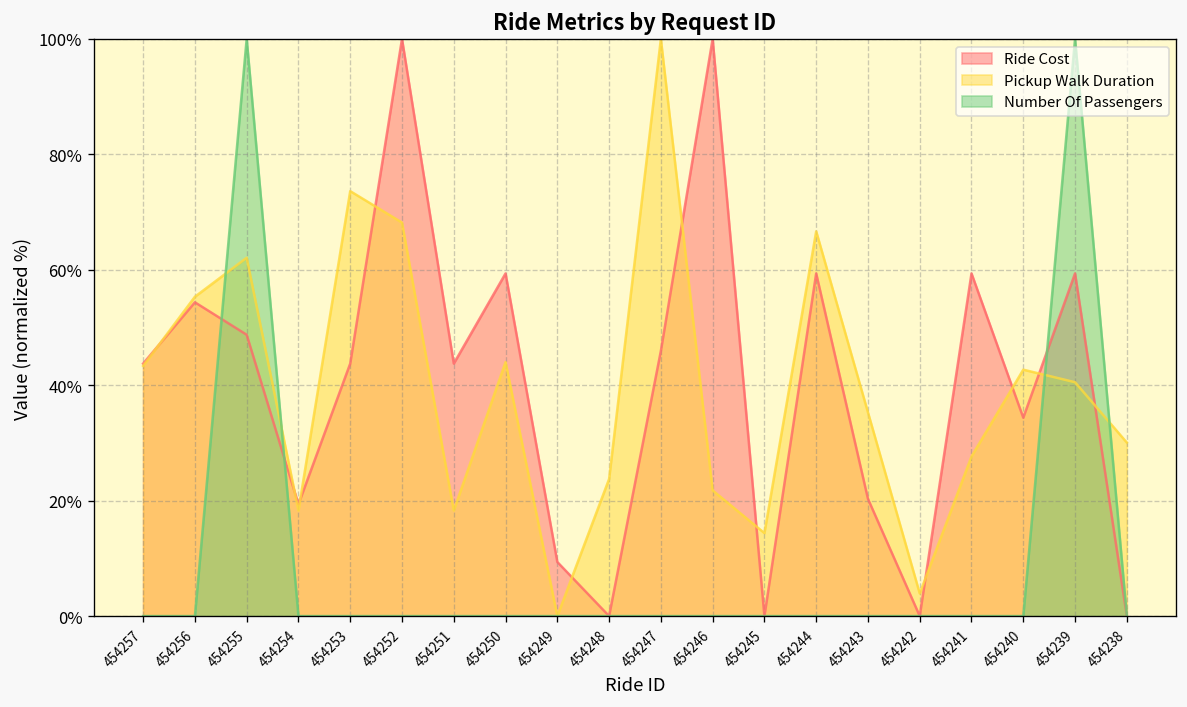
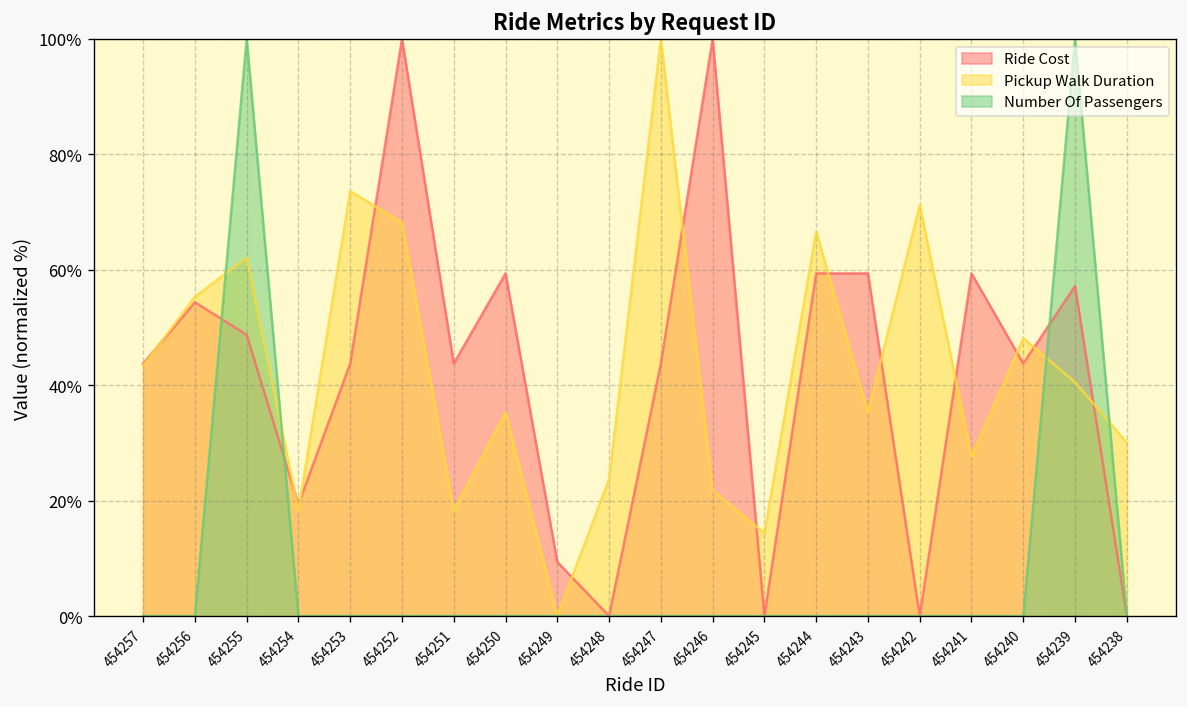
  {
    "Ride Cost": {
      "454256": "54%",
      "454255": "49%",
      "454254": "19%",
      "454253": "44%",
      "454252": "100%",
      "454251": "44%",
      "454250": "59%",
      "454249": "9%",
-     "454247": "46%",
+     "454247": "44%",
      "454246": "100%",
      "454244": "59%",
-     "454243": "20%",
+     "454243": "59%",
      "454241": "59%",
-     "454240": "34%",
-     "454239": "59%"
+     "454240": "44%",
+     "454239": "57%"
    },
    "Pickup Walk Duration": {
      "454256": "55%",
      "454255": "62%",
      "454254": "18%",
      "454253": "74%",
      "454252": "68%",
      "454251": "18%",
-     "454250": "44%",
+     "454250": "35%",
      "454248": "24%",
      "454247": "100%",
      "454246": "22%",
      "454245": "14%",
      "454244": "67%",
      "454243": "35%",
-     "454242": "4%",
+     "454242": "71%",
      "454241": "28%",
-     "454240": "43%",
+     "454240": "48%",
      "454239": "41%",
      "454238": "30%"
    },
    "Number Of Passengers": {
      "454257": "0%",
      "454256": "0%",
      "454255": "100%",
      "454254": "0%",
      "454253": "0%",
      "454252": "0%",
      "454251": "0%",
      "454250": "0%",
      "454247": "0%",
      "454246": "0%",
      "454244": "0%",
      "454243": "0%",
      "454241": "0%",
      "454240": "0%",
      "454239": "100%"
    }
  }
